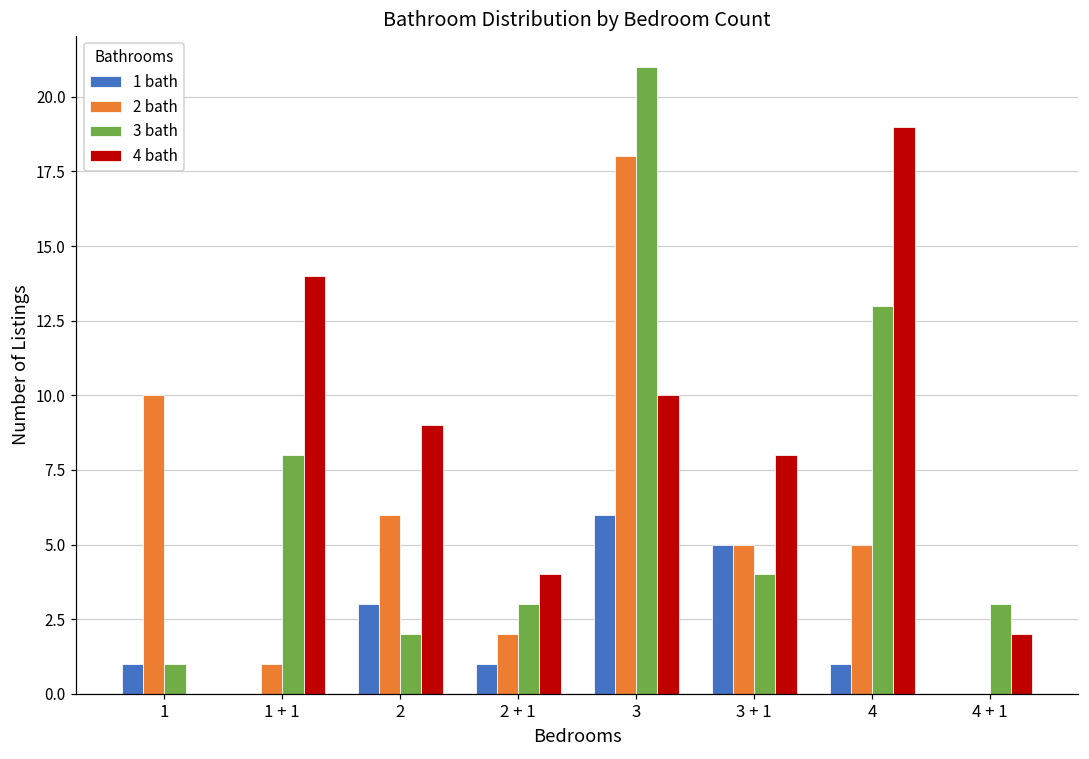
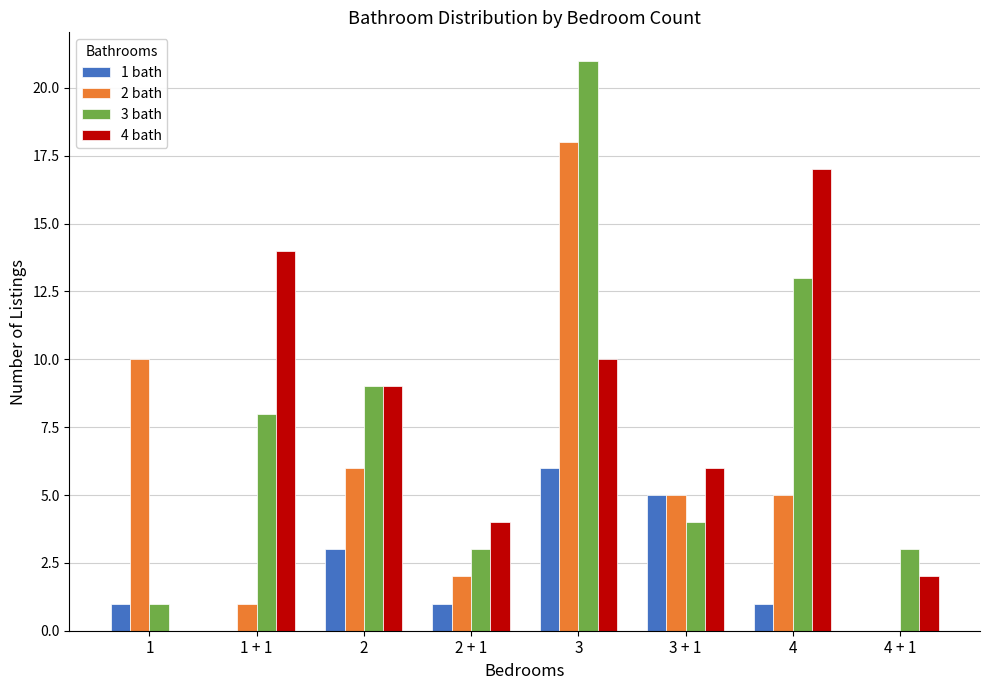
  {
    "1 bath": {
      "1": 1,
      "1 + 1": 0,
      "2": 3,
      "2 + 1": 1,
      "3": 6,
      "3 + 1": 5,
      "4": 1,
      "4 + 1": 0
    },
    "2 bath": {
      "1": 10,
      "1 + 1": 1,
      "2": 6,
      "2 + 1": 2,
      "3": 18,
      "3 + 1": 5,
      "4": 5,
      "4 + 1": 0
    },
    "3 bath": {
      "1": 1,
      "1 + 1": 8,
-     "2": 2,
+     "2": 9,
      "2 + 1": 3,
      "3": 21,
      "3 + 1": 4,
      "4": 13,
      "4 + 1": 3
    },
    "4 bath": {
      "1": 0,
      "1 + 1": 14,
      "2": 9,
      "2 + 1": 4,
      "3": 10,
-     "3 + 1": 8,
-     "4": 19,
+     "3 + 1": 6,
+     "4": 17,
      "4 + 1": 2
    }
  }
